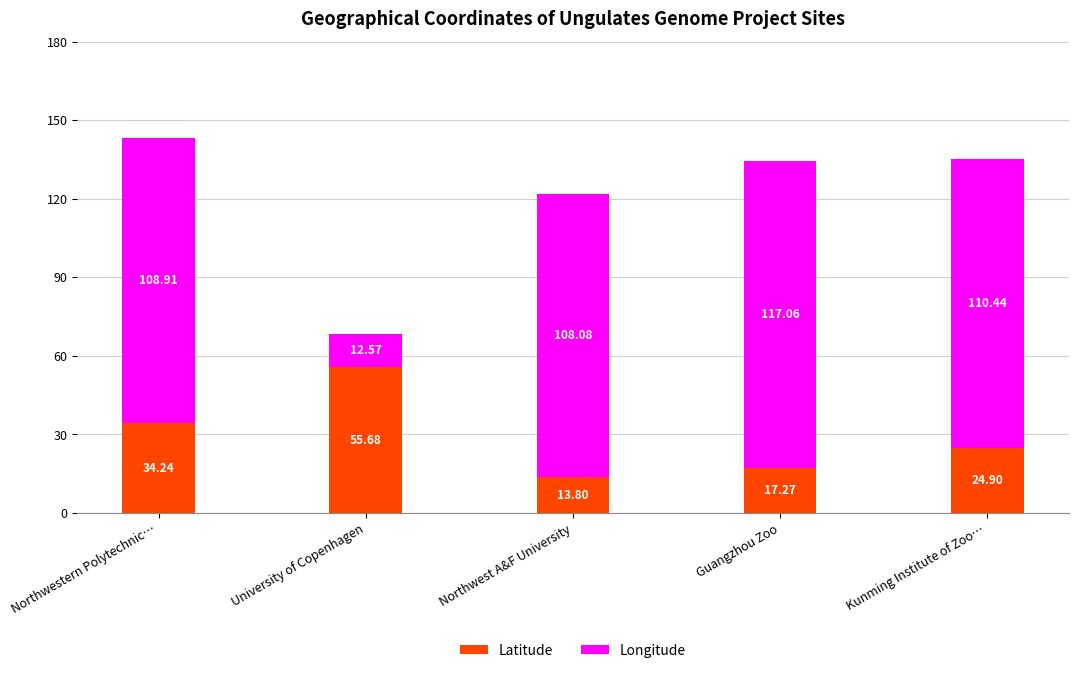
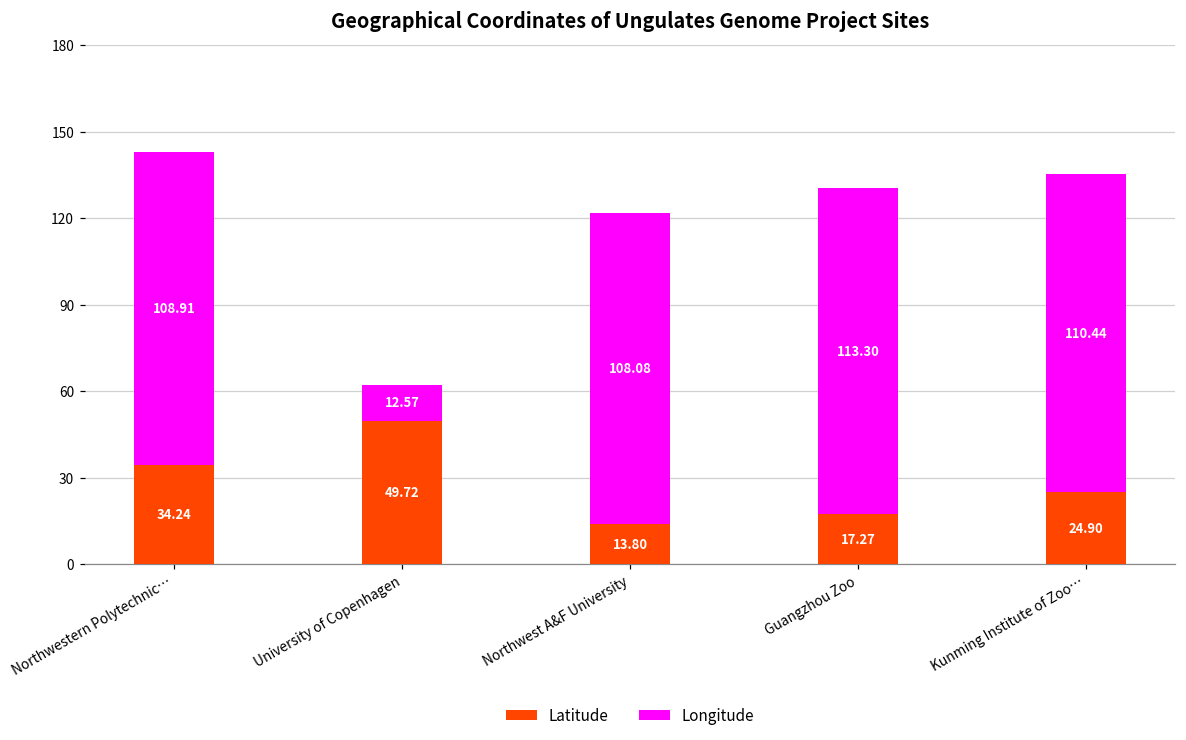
  {
    "Latitude": {
      "Northwestern Polytechnic…": 34.24,
-     "University of Copenhagen": 55.68,
+     "University of Copenhagen": 49.72,
      "Northwest A&F University": 13.80,
      "Guangzhou Zoo": 17.27,
      "Kunming Institute of Zoo…": 24.90
    },
    "Longitude": {
      "Northwestern Polytechnic…": 108.91,
      "University of Copenhagen": 12.57,
      "Northwest A&F University": 108.08,
-     "Guangzhou Zoo": 117.06,
+     "Guangzhou Zoo": 113.30,
      "Kunming Institute of Zoo…": 110.44
    }
  }
